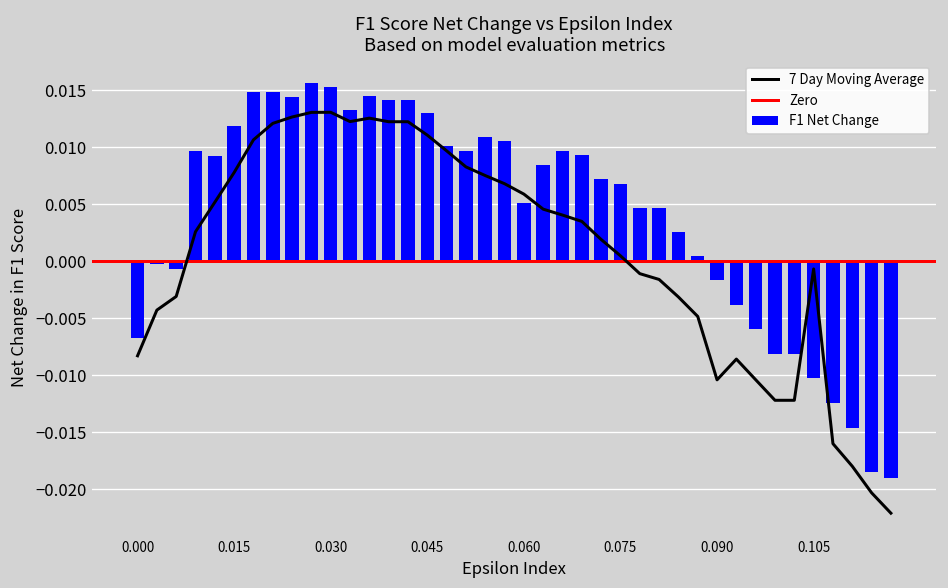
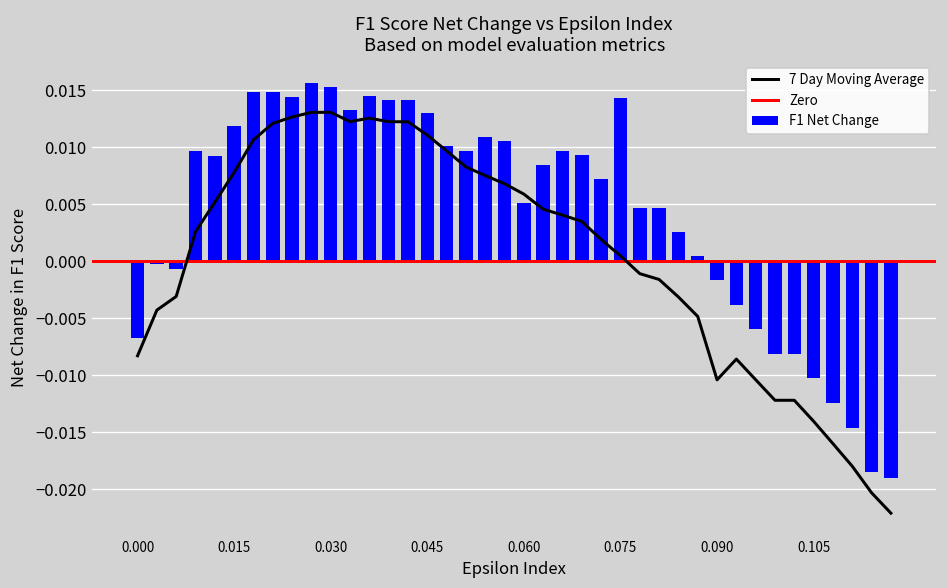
  {
    "7 Day Moving Average": {
      "0.000": -0.008,
      "0.015": 0.008,
      "0.030": 0.013,
      "0.045": 0.011,
      "0.060": 0.006,
      "0.075": 0.000,
      "0.090": -0.010,
-     "0.105": -0.001
+     "0.105": -0.014
    },
    "F1 Net Change": {
      "0.000": -0.007,
      "0.015": 0.012,
      "0.030": 0.015,
      "0.045": 0.013,
      "0.060": 0.005,
-     "0.075": 0.007,
+     "0.075": 0.014,
      "0.090": -0.002,
      "0.105": -0.010
    }
  }
